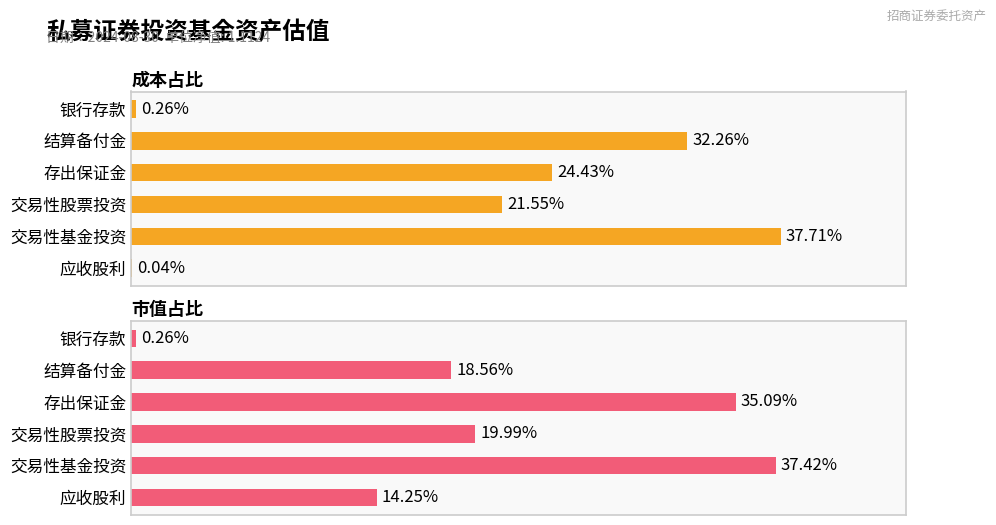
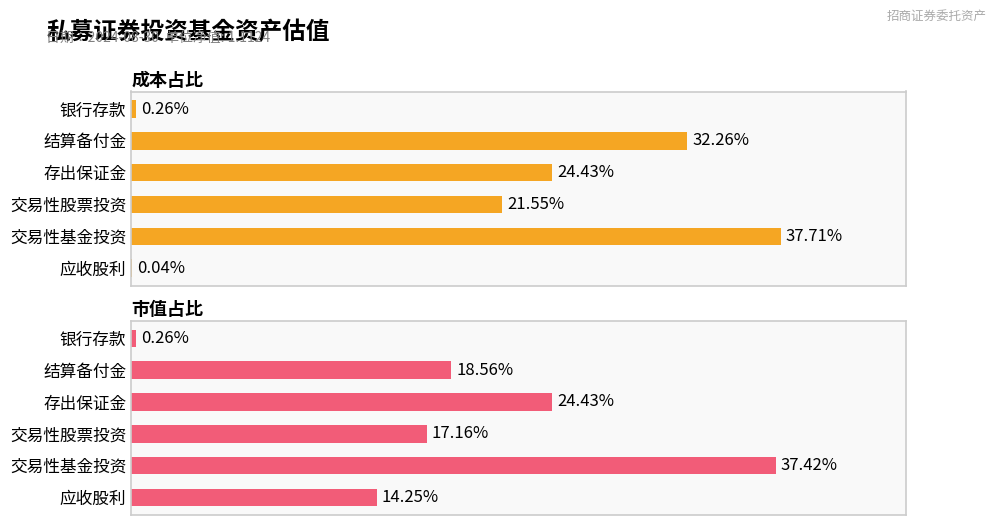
  {
    "成本占比": {
      "银行存款": "0.26%",
      "结算备付金": "32.26%",
      "存出保证金": "24.43%",
      "交易性股票投资": "21.55%",
      "交易性基金投资": "37.71%",
      "应收股利": "0.04%"
    },
    "市值占比": {
      "银行存款": "0.26%",
      "结算备付金": "18.56%",
-     "存出保证金": "35.09%",
-     "交易性股票投资": "19.99%",
+     "存出保证金": "24.43%",
+     "交易性股票投资": "17.16%",
      "交易性基金投资": "37.42%",
      "应收股利": "14.25%"
    }
  }
